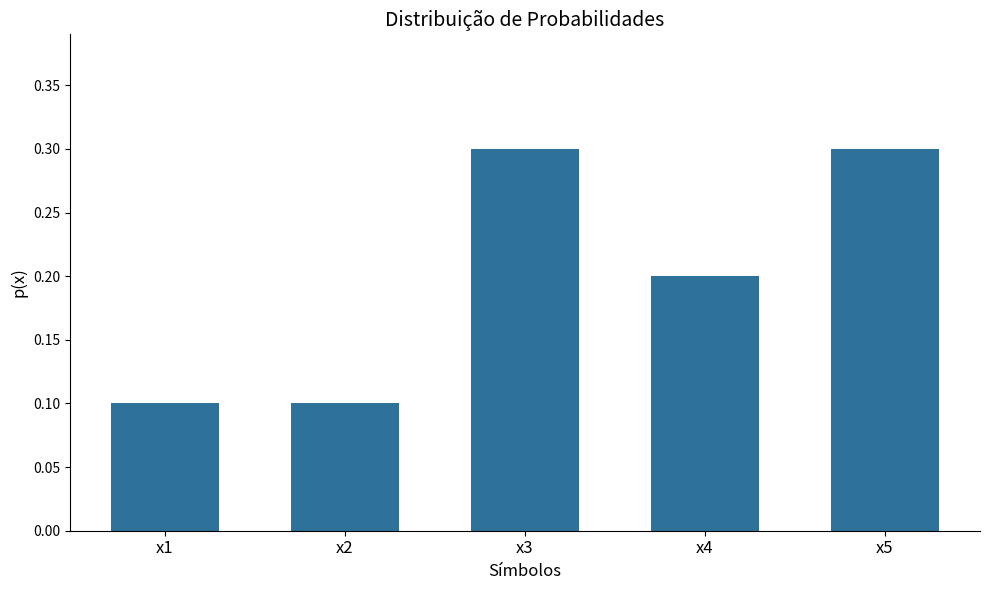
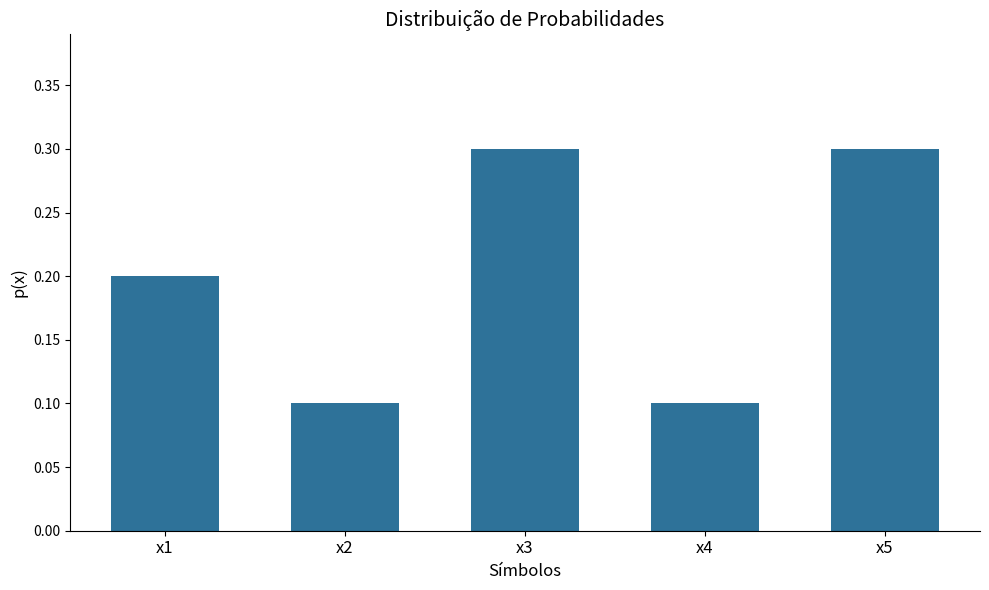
  {
-   "x1": 0.1,
+   "x1": 0.2,
    "x2": 0.1,
    "x3": 0.3,
-   "x4": 0.2,
+   "x4": 0.1,
    "x5": 0.3
  }
